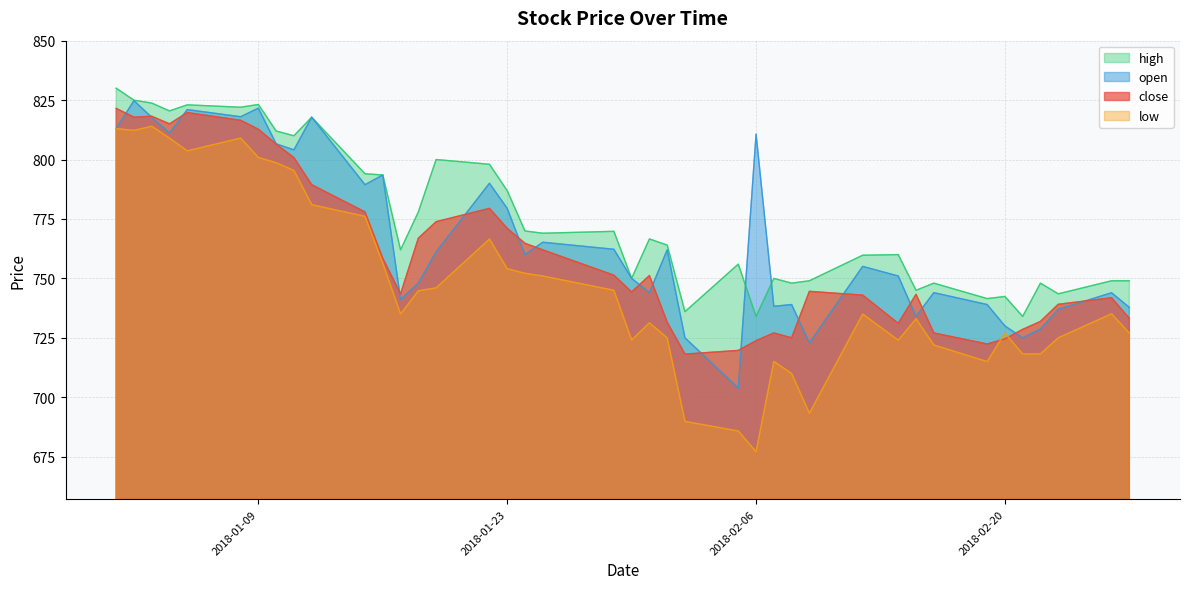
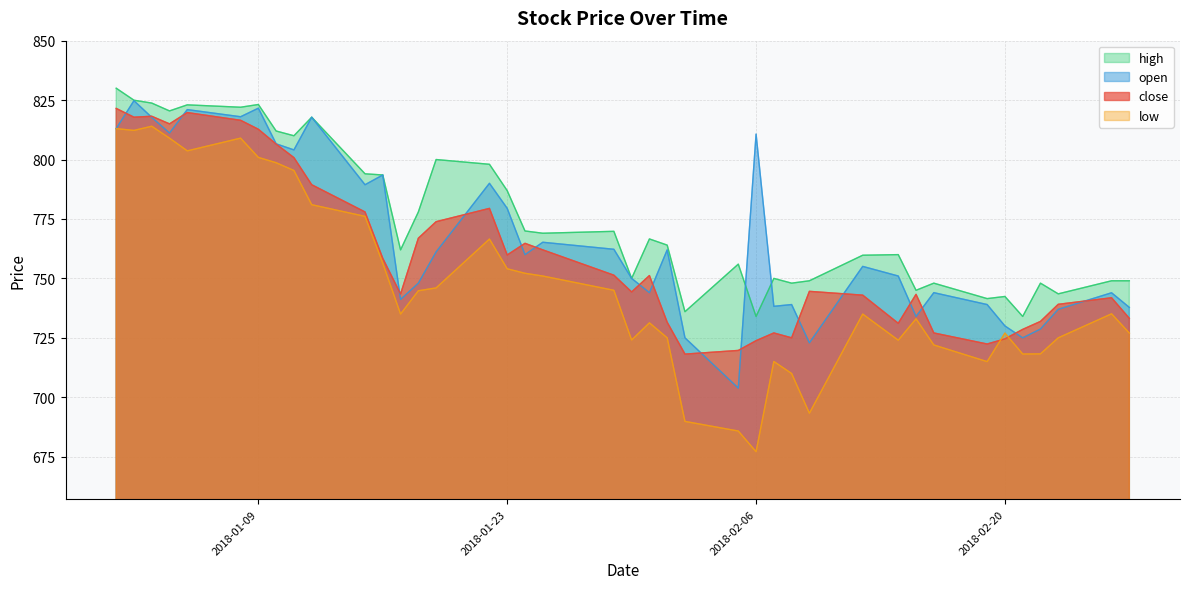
  {
    "high": {
      "2018-01-09": 823,
      "2018-01-23": 787,
      "2018-02-06": 734,
      "2018-02-20": 742
    },
    "open": {
      "2018-01-09": 822,
      "2018-01-23": 779,
      "2018-02-06": 811,
      "2018-02-20": 730
    },
    "close": {
      "2018-01-09": 813,
-     "2018-01-23": 771,
+     "2018-01-23": 760,
      "2018-02-06": 724,
      "2018-02-20": 725
    },
    "low": {
      "2018-01-09": 801,
      "2018-01-23": 754,
      "2018-02-06": 677,
      "2018-02-20": 727
    }
  }
